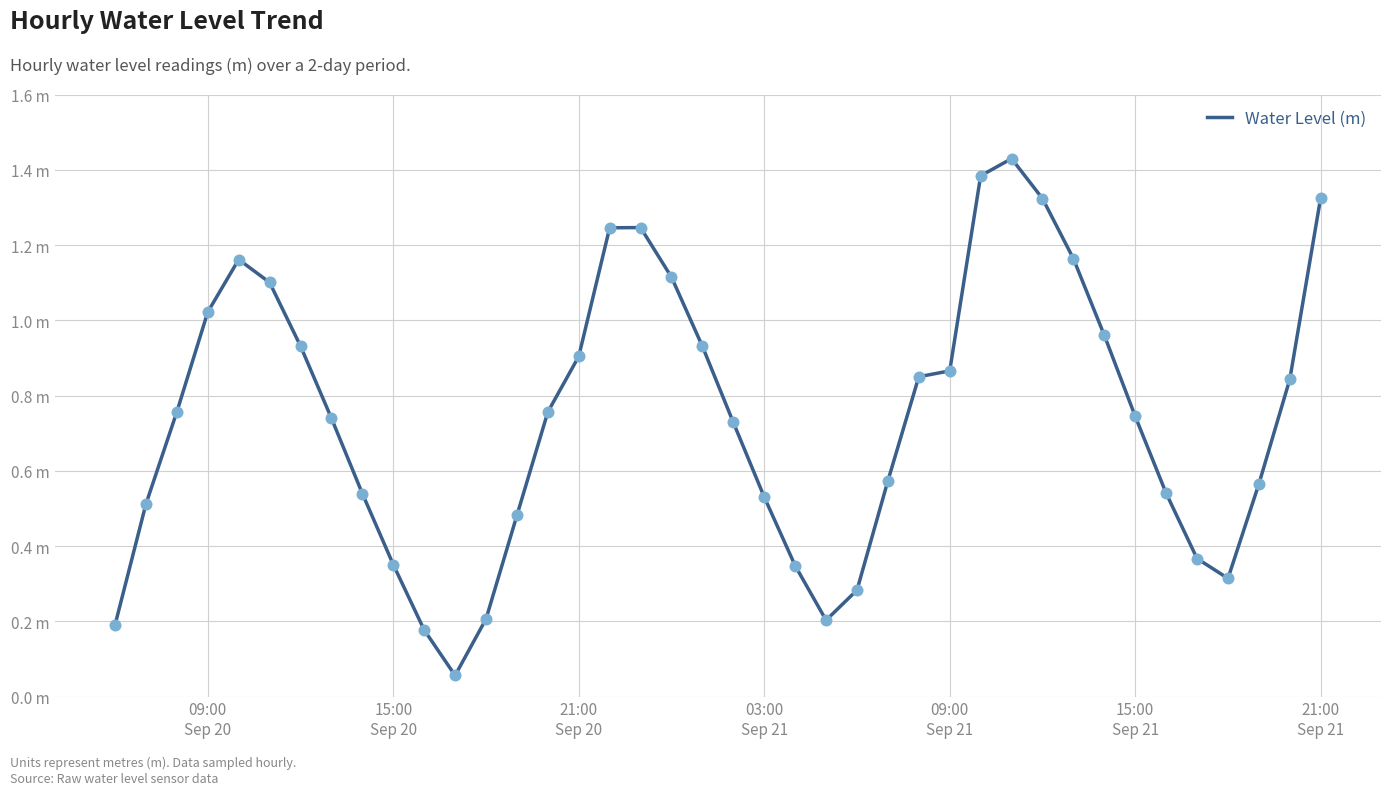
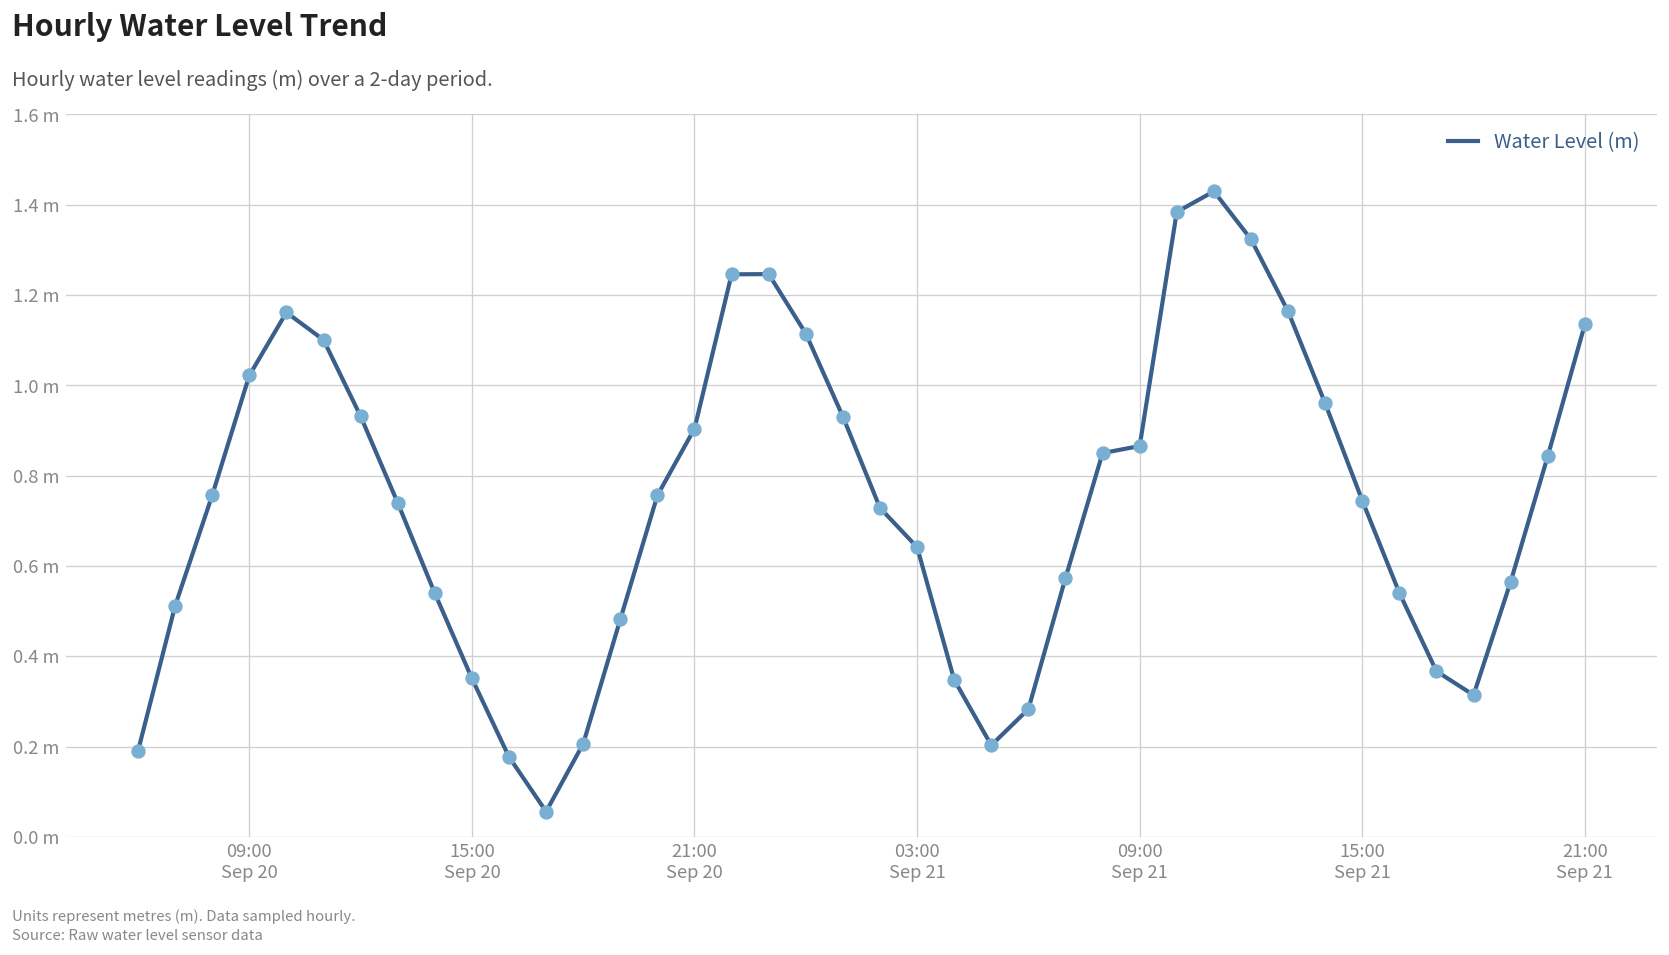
  {
    "09:00 Sep 20": "1.02 m",
    "15:00 Sep 20": "0.35 m",
    "21:00 Sep 20": "0.90 m",
-   "03:00 Sep 21": "0.53 m",
+   "03:00 Sep 21": "0.64 m",
    "09:00 Sep 21": "0.87 m",
    "15:00 Sep 21": "0.74 m",
-   "21:00 Sep 21": "1.33 m"
+   "21:00 Sep 21": "1.13 m"
  }
